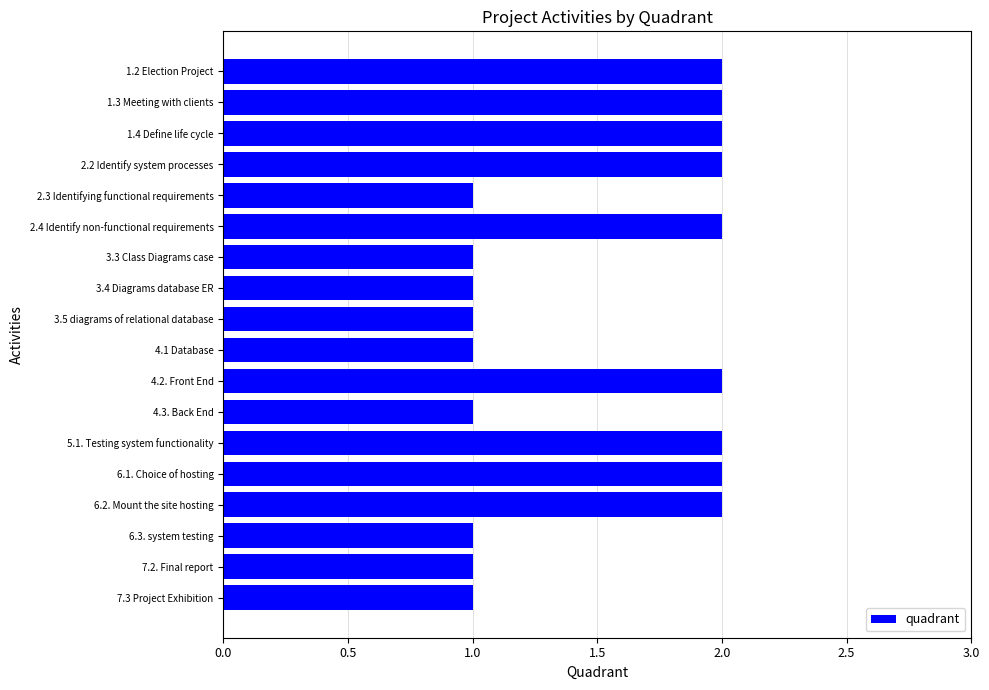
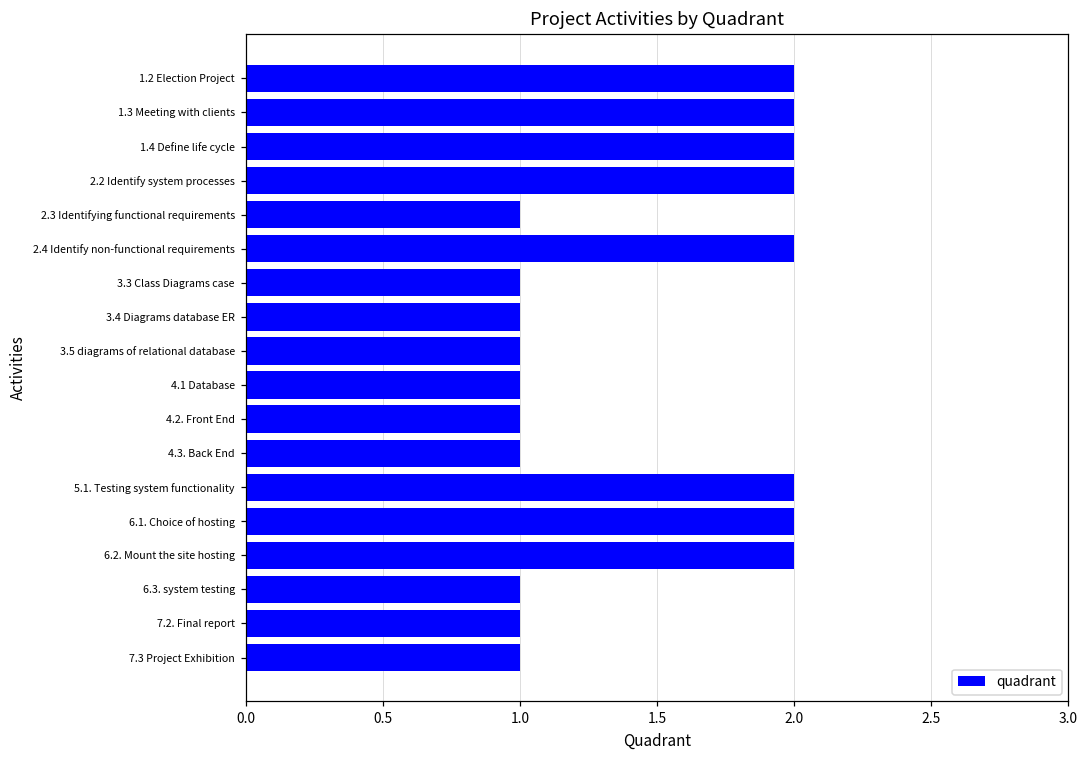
  {
    "1.2 Election Project": 2,
    "1.3 Meeting with clients": 2,
    "1.4 Define life cycle": 2,
    "2.2 Identify system processes": 2,
    "2.3 Identifying functional requirements": 1,
    "2.4 Identify non-functional requirements": 2,
    "3.3 Class Diagrams case": 1,
    "3.4 Diagrams database ER": 1,
    "3.5 diagrams of relational database": 1,
    "4.1 Database": 1,
-   "4.2. Front End": 2,
+   "4.2. Front End": 1,
    "4.3. Back End": 1,
    "5.1. Testing system functionality": 2,
    "6.1. Choice of hosting": 2,
    "6.2. Mount the site hosting": 2,
    "6.3. system testing": 1,
    "7.2. Final report": 1,
    "7.3 Project Exhibition": 1
  }
